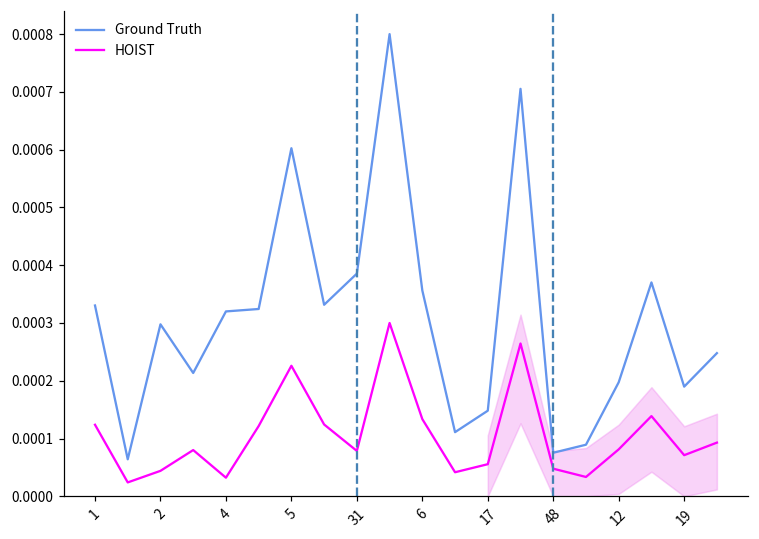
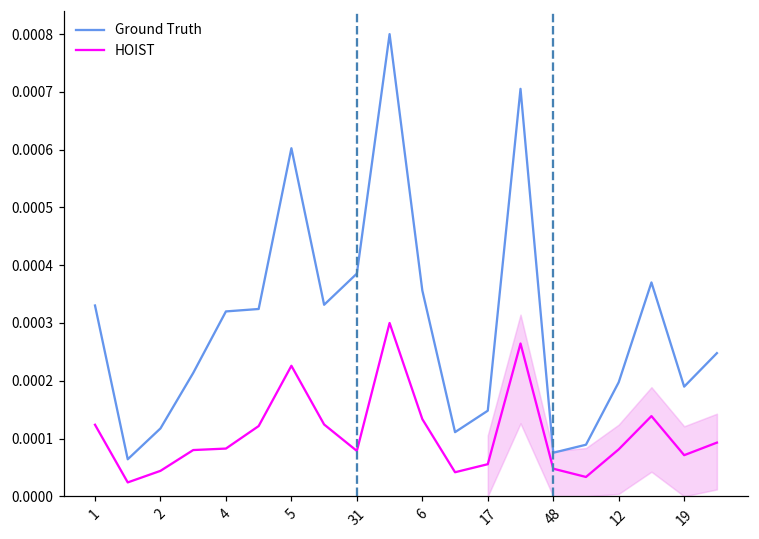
  {
    "Ground Truth": {
-     "2": 0.00030,
+     "2": 0.00012,
      "4": 0.00032,
      "31": 0.00039,
      "6": 0.00036,
      "12": 0.00020
    },
    "HOIST": {
      "2": 0.00004,
-     "4": 0.00003,
+     "4": 0.00008,
      "31": 0.00008,
      "6": 0.00013,
      "48": 0.00005,
      "12": 0.00008
    }
  }
